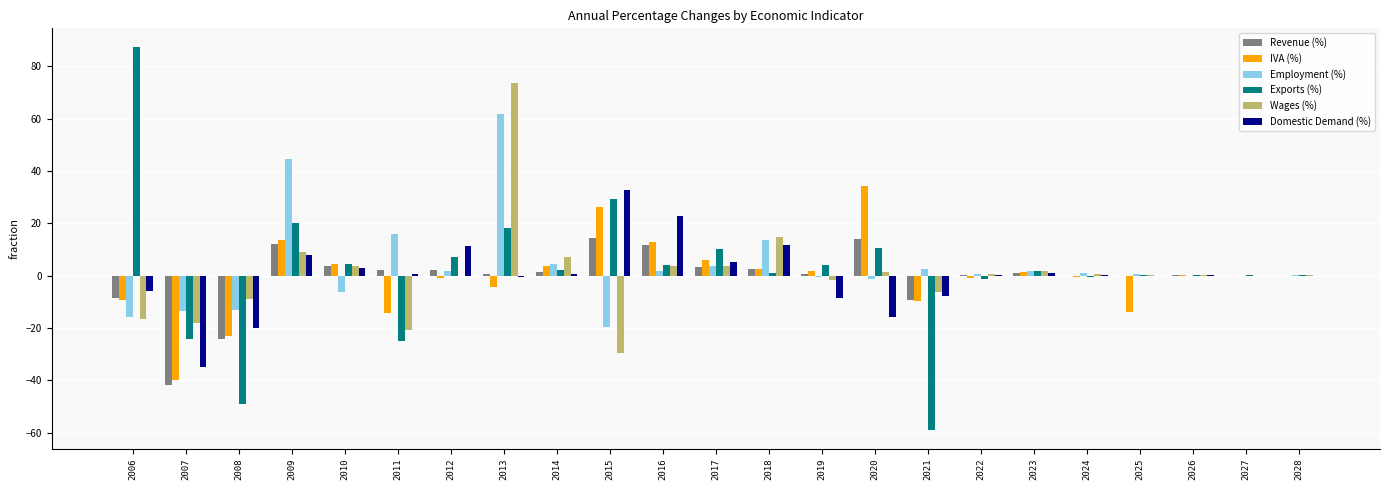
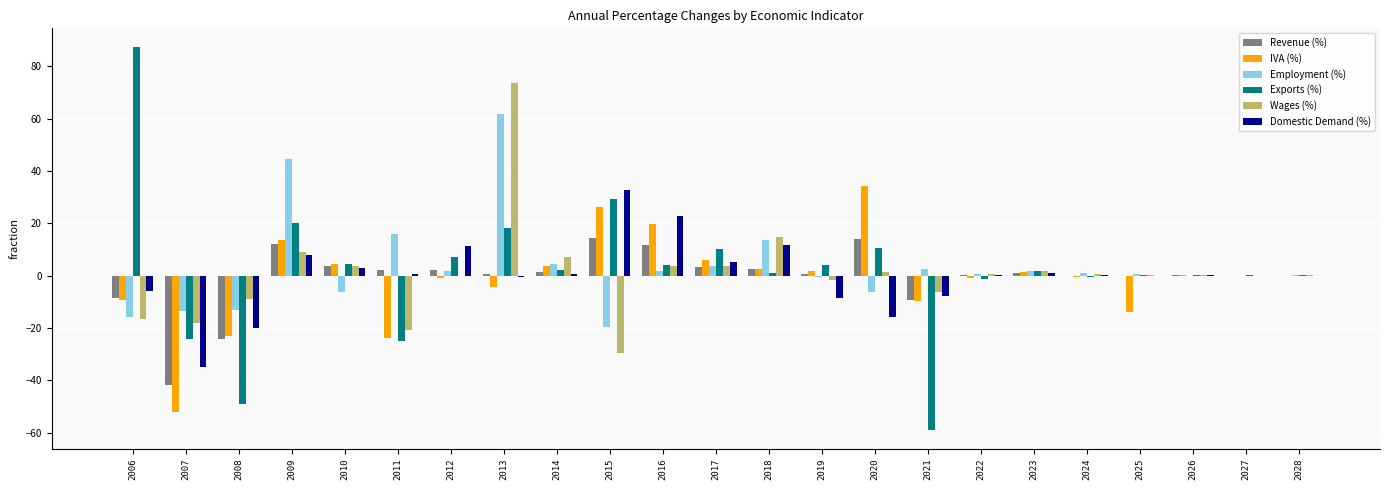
  {
    "Revenue (%)": {
      "2006": -9,
      "2007": -42,
      "2008": -24,
      "2009": 12,
      "2010": 4,
      "2011": 2,
      "2012": 2,
      "2014": 1,
      "2015": 14,
      "2016": 12,
      "2017": 3,
      "2018": 3,
      "2020": 14,
      "2021": -9,
      "2023": 1,
      "2028": 0
    },
    "IVA (%)": {
      "2006": -9,
-     "2007": -40,
+     "2007": -52,
      "2008": -23,
      "2009": 14,
      "2010": 5,
-     "2011": -14,
+     "2011": -24,
      "2013": -4,
      "2014": 4,
      "2015": 26,
-     "2016": 13,
+     "2016": 20,
      "2017": 6,
      "2018": 3,
      "2019": 2,
      "2020": 34,
      "2021": -10,
      "2023": 2,
      "2025": -14
    },
    "Employment (%)": {
      "2006": -16,
      "2007": -14,
      "2008": -13,
      "2009": 45,
      "2010": -6,
      "2011": 16,
      "2012": 2,
      "2013": 62,
      "2014": 4,
      "2015": -20,
      "2016": 2,
      "2017": 4,
      "2018": 14,
-     "2020": -1,
+     "2020": -6,
      "2021": 2,
      "2023": 2
    },
    "Exports (%)": {
      "2006": 87,
      "2007": -24,
      "2008": -49,
      "2009": 20,
      "2010": 5,
      "2011": -25,
      "2012": 7,
      "2013": 18,
      "2014": 2,
      "2015": 29,
      "2016": 4,
      "2017": 10,
      "2019": 4,
      "2020": 10,
      "2021": -59,
      "2022": -1,
      "2023": 2
    },
    "Wages (%)": {
      "2006": -16,
      "2007": -18,
      "2008": -9,
      "2009": 9,
      "2010": 4,
      "2011": -21,
      "2012": 0,
      "2013": 74,
      "2014": 7,
      "2015": -29,
      "2016": 4,
      "2017": 4,
      "2018": 15,
      "2019": -2,
      "2020": 1,
      "2021": -6,
      "2023": 2
    },
    "Domestic Demand (%)": {
      "2006": -6,
      "2007": -35,
      "2008": -20,
      "2009": 8,
      "2010": 3,
      "2012": 11,
      "2015": 33,
      "2016": 23,
      "2017": 5,
      "2018": 12,
      "2019": -9,
      "2020": -16,
      "2021": -8
    }
  }
